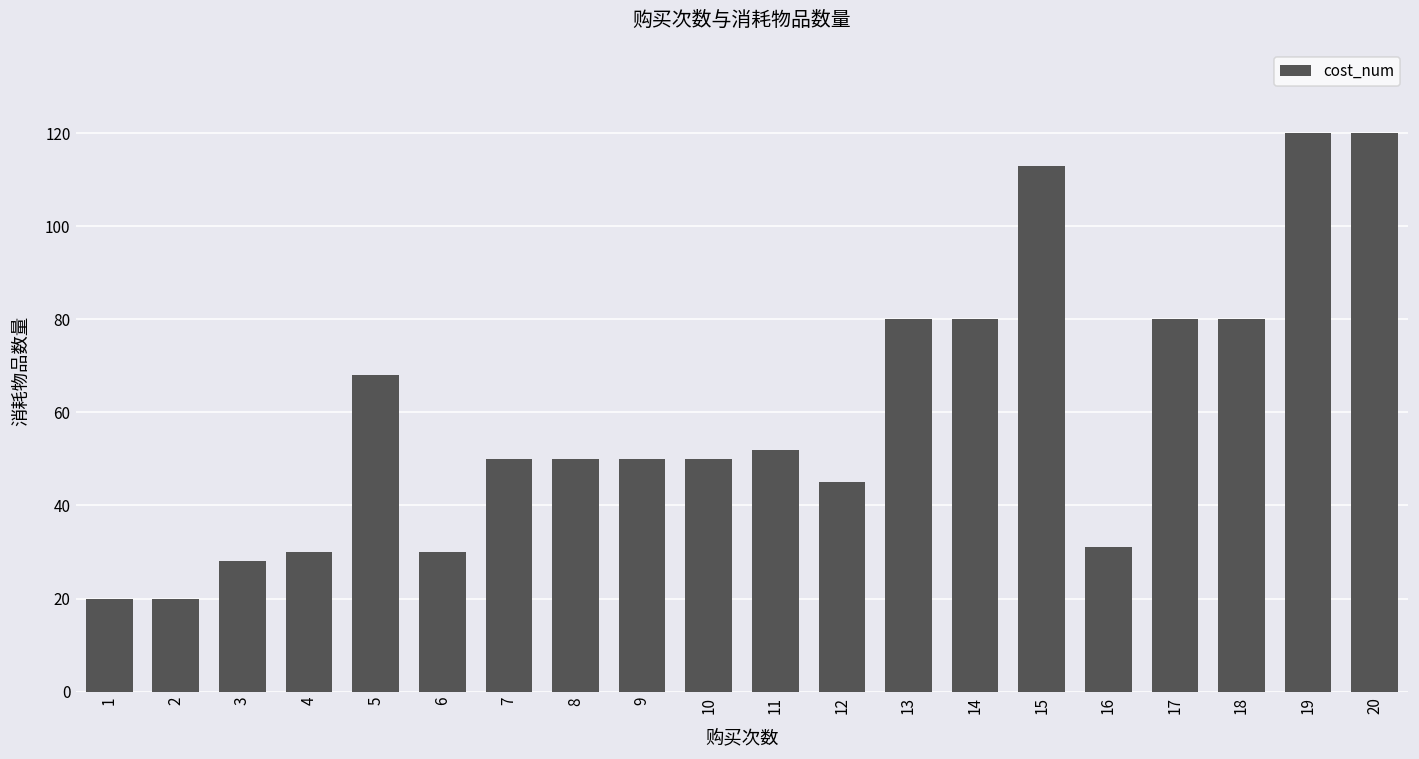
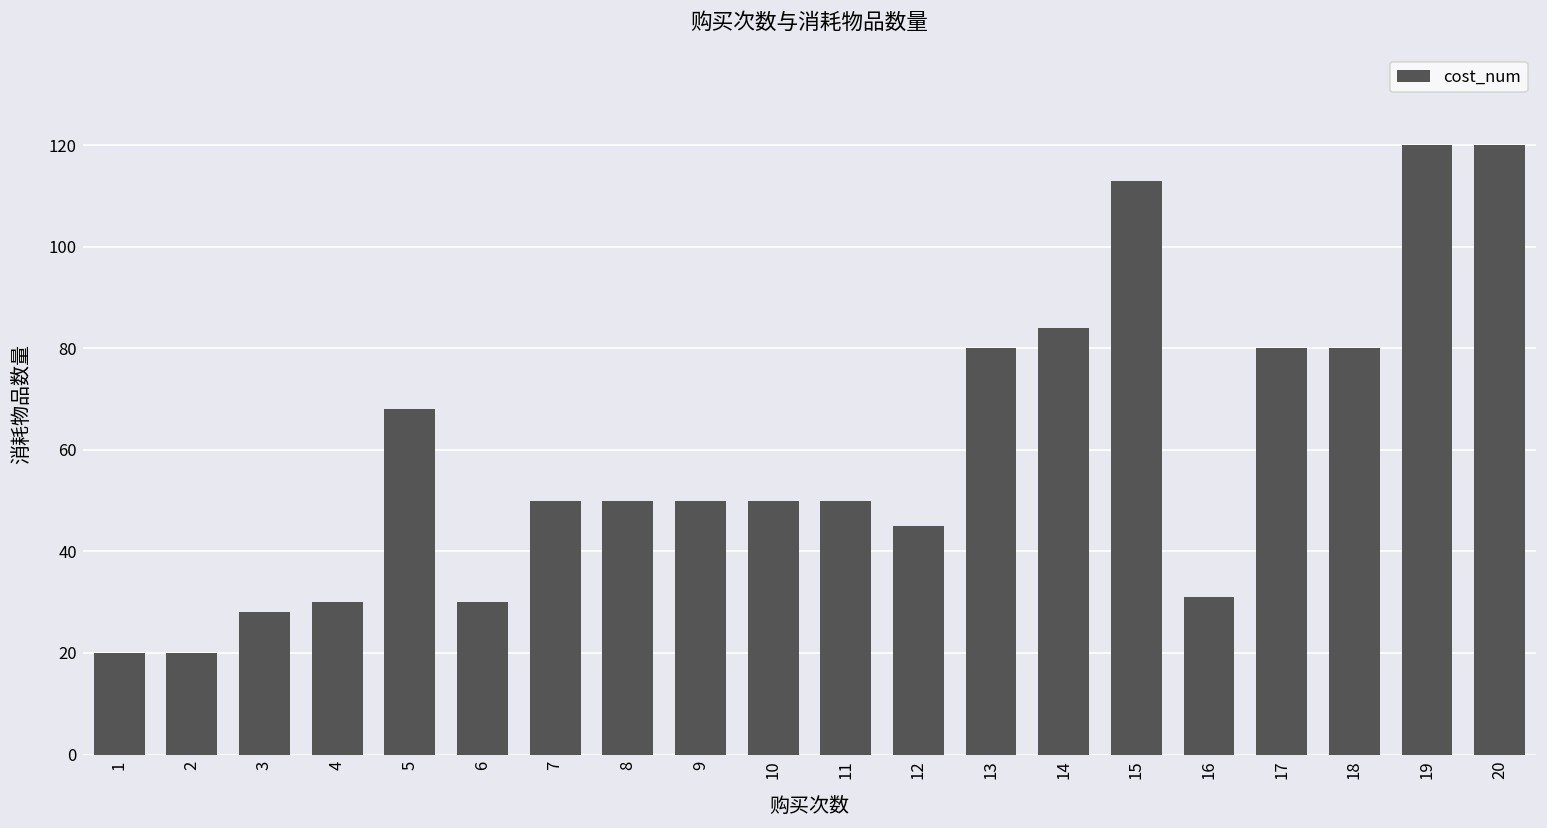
  {
    "1": 20,
    "2": 20,
    "3": 28,
    "4": 30,
    "5": 68,
    "6": 30,
    "7": 50,
    "8": 50,
    "9": 50,
    "10": 50,
-   "11": 52,
+   "11": 50,
    "12": 45,
    "13": 80,
-   "14": 80,
+   "14": 84,
    "15": 113,
    "16": 31,
    "17": 80,
    "18": 80,
    "19": 120,
    "20": 120
  }
